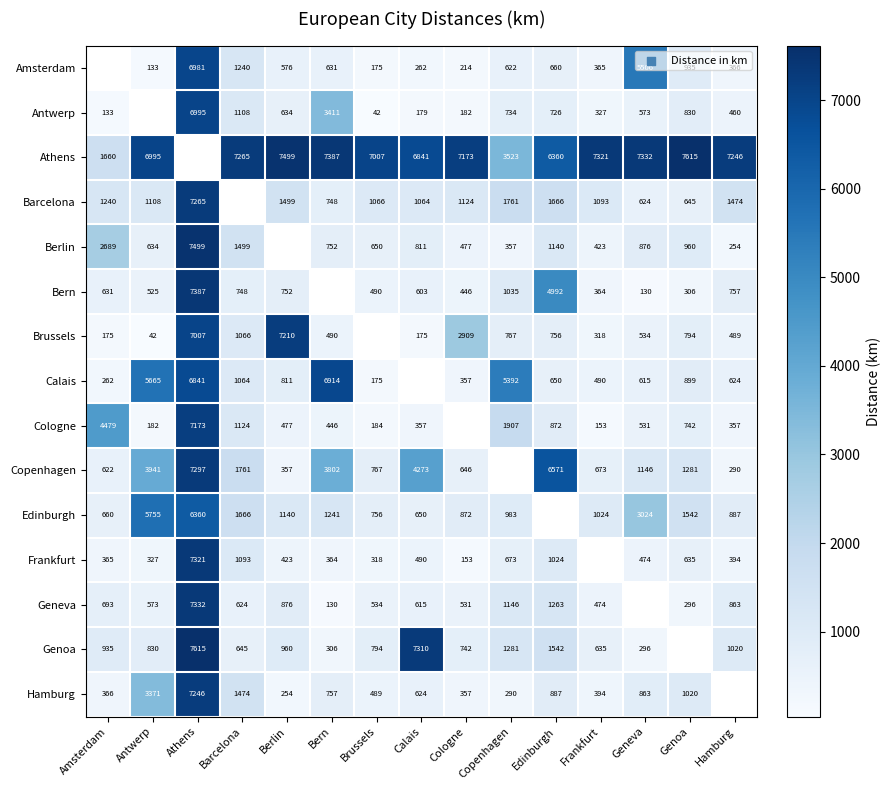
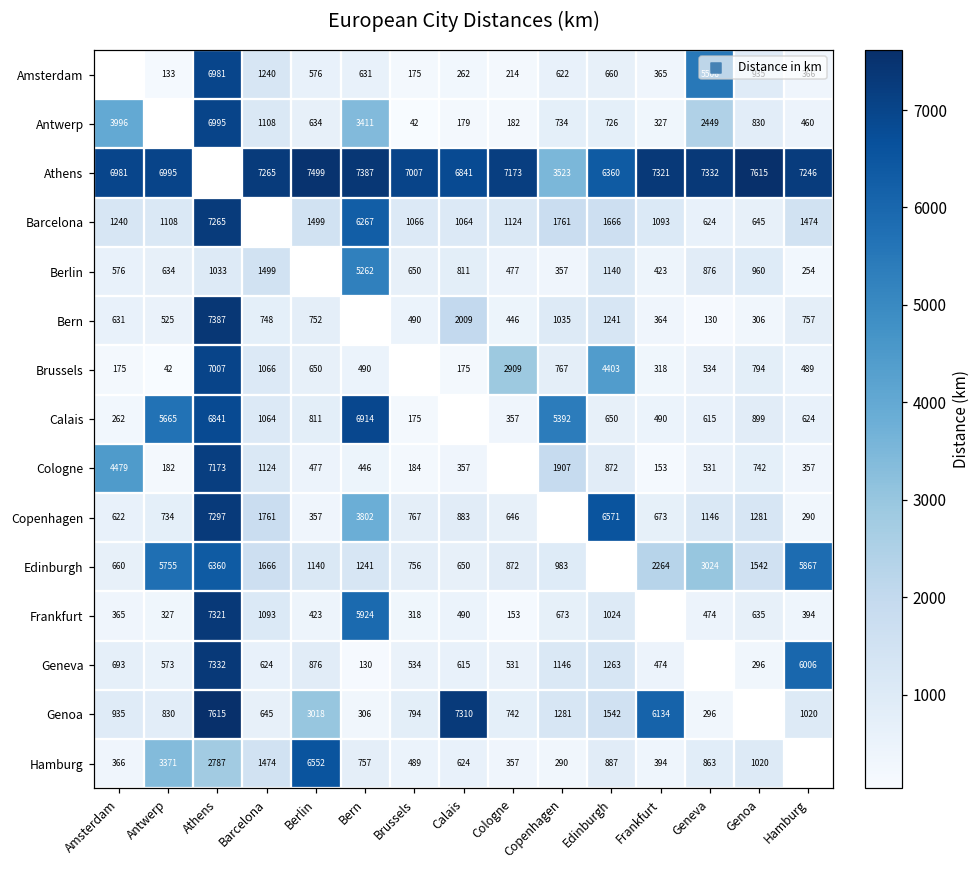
  {
    "Antwerp": {
-     "Amsterdam": 133,
+     "Amsterdam": 3996,
      "Athens": 6995,
      "Barcelona": 1108,
      "Berlin": 634,
      "Bern": 3411,
      "Brussels": 42,
      "Calais": 179,
      "Cologne": 182,
      "Copenhagen": 734,
      "Edinburgh": 726,
      "Frankfurt": 327,
-     "Geneva": 573,
+     "Geneva": 2449,
      "Genoa": 830,
      "Hamburg": 460
    },
    "Athens": {
-     "Amsterdam": 1660,
+     "Amsterdam": 6981,
      "Antwerp": 6995,
      "Barcelona": 7265,
      "Berlin": 7499,
      "Bern": 7387,
      "Brussels": 7007,
      "Calais": 6841,
      "Cologne": 7173,
      "Copenhagen": 3523,
      "Edinburgh": 6360,
      "Frankfurt": 7321,
      "Geneva": 7332,
      "Genoa": 7615,
      "Hamburg": 7246
    },
    "Barcelona": {
      "Amsterdam": 1240,
      "Antwerp": 1108,
      "Athens": 7265,
      "Berlin": 1499,
-     "Bern": 748,
+     "Bern": 6267,
      "Brussels": 1066,
      "Calais": 1064,
      "Cologne": 1124,
      "Copenhagen": 1761,
      "Edinburgh": 1666,
      "Frankfurt": 1093,
      "Geneva": 624,
      "Genoa": 645,
      "Hamburg": 1474
    },
    "Berlin": {
-     "Amsterdam": 2689,
+     "Amsterdam": 576,
      "Antwerp": 634,
-     "Athens": 7499,
+     "Athens": 1033,
      "Barcelona": 1499,
-     "Bern": 752,
+     "Bern": 5262,
      "Brussels": 650,
      "Calais": 811,
      "Cologne": 477,
      "Copenhagen": 357,
      "Edinburgh": 1140,
      "Frankfurt": 423,
      "Geneva": 876,
      "Genoa": 960,
      "Hamburg": 254
    },
    "Bern": {
      "Amsterdam": 631,
      "Antwerp": 525,
      "Athens": 7387,
      "Barcelona": 748,
      "Berlin": 752,
      "Brussels": 490,
-     "Calais": 603,
+     "Calais": 2009,
      "Cologne": 446,
      "Copenhagen": 1035,
-     "Edinburgh": 4992,
+     "Edinburgh": 1241,
      "Frankfurt": 364,
      "Geneva": 130,
      "Genoa": 306,
      "Hamburg": 757
    },
    "Brussels": {
      "Amsterdam": 175,
      "Antwerp": 42,
      "Athens": 7007,
      "Barcelona": 1066,
-     "Berlin": 7210,
+     "Berlin": 650,
      "Bern": 490,
      "Calais": 175,
      "Cologne": 2909,
      "Copenhagen": 767,
-     "Edinburgh": 756,
+     "Edinburgh": 4403,
      "Frankfurt": 318,
      "Geneva": 534,
      "Genoa": 794,
      "Hamburg": 489
    },
    "Copenhagen": {
      "Amsterdam": 622,
-     "Antwerp": 3941,
+     "Antwerp": 734,
      "Athens": 7297,
      "Barcelona": 1761,
      "Berlin": 357,
      "Bern": 3802,
      "Brussels": 767,
-     "Calais": 4273,
+     "Calais": 883,
      "Cologne": 646,
      "Edinburgh": 6571,
      "Frankfurt": 673,
      "Geneva": 1146,
      "Genoa": 1281,
      "Hamburg": 290
    },
    "Edinburgh": {
      "Amsterdam": 660,
      "Antwerp": 5755,
      "Athens": 6360,
      "Barcelona": 1666,
      "Berlin": 1140,
      "Bern": 1241,
      "Brussels": 756,
      "Calais": 650,
      "Cologne": 872,
      "Copenhagen": 983,
-     "Frankfurt": 1024,
+     "Frankfurt": 2264,
      "Geneva": 3024,
      "Genoa": 1542,
-     "Hamburg": 887
+     "Hamburg": 5867
    },
    "Frankfurt": {
      "Amsterdam": 365,
      "Antwerp": 327,
      "Athens": 7321,
      "Barcelona": 1093,
      "Berlin": 423,
-     "Bern": 364,
+     "Bern": 5924,
      "Brussels": 318,
      "Calais": 490,
      "Cologne": 153,
      "Copenhagen": 673,
      "Edinburgh": 1024,
      "Geneva": 474,
      "Genoa": 635,
      "Hamburg": 394
    },
    "Geneva": {
      "Amsterdam": 693,
      "Antwerp": 573,
      "Athens": 7332,
      "Barcelona": 624,
      "Berlin": 876,
      "Bern": 130,
      "Brussels": 534,
      "Calais": 615,
      "Cologne": 531,
      "Copenhagen": 1146,
      "Edinburgh": 1263,
      "Frankfurt": 474,
      "Genoa": 296,
-     "Hamburg": 863
+     "Hamburg": 6006
    },
    "Genoa": {
      "Amsterdam": 935,
      "Antwerp": 830,
      "Athens": 7615,
      "Barcelona": 645,
-     "Berlin": 960,
+     "Berlin": 3018,
      "Bern": 306,
      "Brussels": 794,
      "Calais": 7310,
      "Cologne": 742,
      "Copenhagen": 1281,
      "Edinburgh": 1542,
-     "Frankfurt": 635,
+     "Frankfurt": 6134,
      "Geneva": 296,
      "Hamburg": 1020
    },
    "Hamburg": {
      "Amsterdam": 366,
      "Antwerp": 3371,
-     "Athens": 7246,
+     "Athens": 2787,
      "Barcelona": 1474,
-     "Berlin": 254,
+     "Berlin": 6552,
      "Bern": 757,
      "Brussels": 489,
      "Calais": 624,
      "Cologne": 357,
      "Copenhagen": 290,
      "Edinburgh": 887,
      "Frankfurt": 394,
      "Geneva": 863,
      "Genoa": 1020
    }
  }
